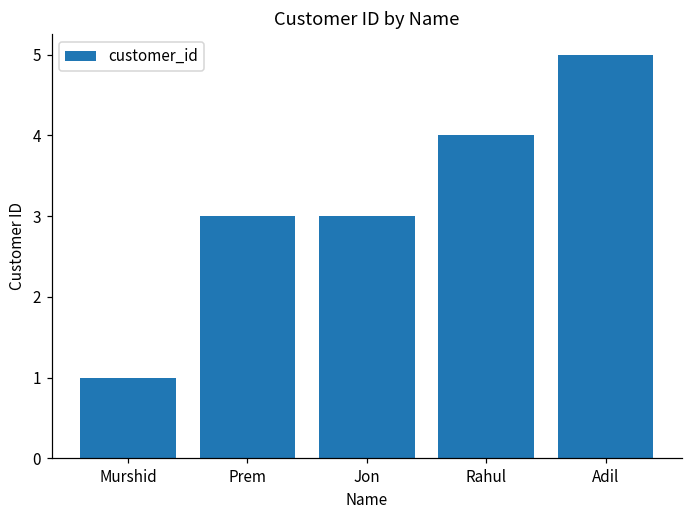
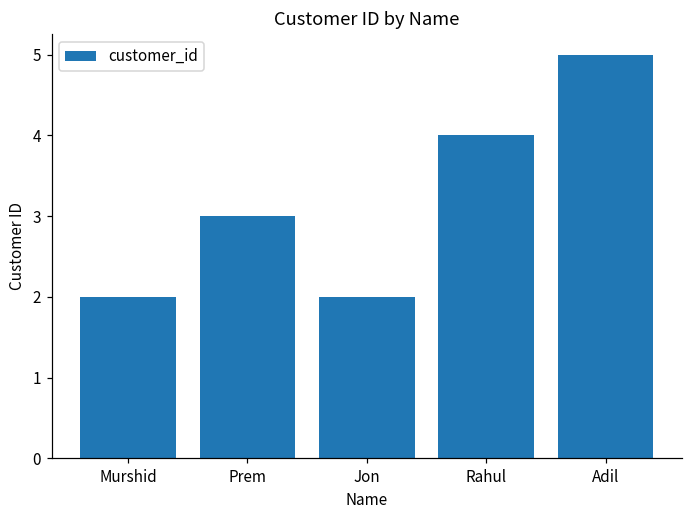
  {
-   "Murshid": 1,
+   "Murshid": 2,
    "Prem": 3,
-   "Jon": 3,
+   "Jon": 2,
    "Rahul": 4,
    "Adil": 5
  }
